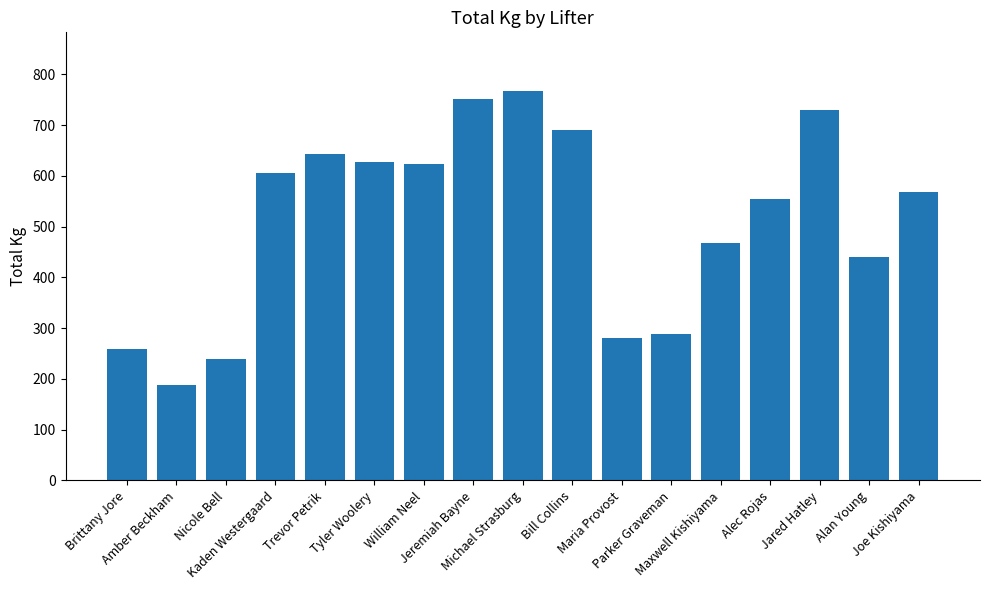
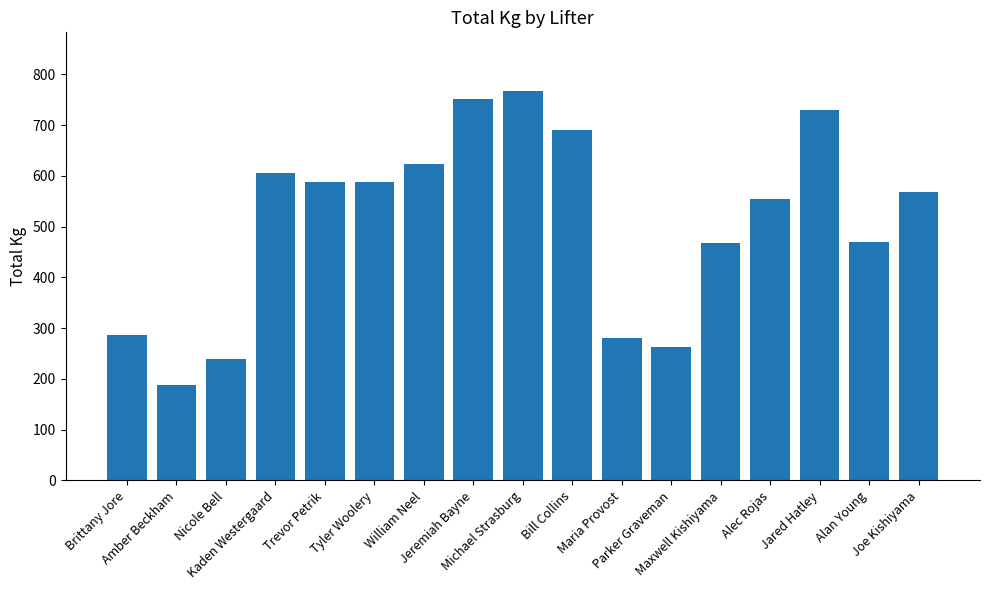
  {
-   "Brittany Jore": 260,
+   "Brittany Jore": 290,
    "Amber Beckham": 190,
    "Nicole Bell": 240,
    "Kaden Westergaard": 610,
-   "Trevor Petrik": 640,
-   "Tyler Woolery": 630,
+   "Trevor Petrik": 590,
+   "Tyler Woolery": 590,
    "William Neel": 620,
    "Jeremiah Bayne": 750,
    "Michael Strasburg": 770,
    "Bill Collins": 690,
    "Maria Provost": 280,
-   "Parker Graveman": 290,
+   "Parker Graveman": 260,
    "Maxwell Kishiyama": 470,
    "Alec Rojas": 560,
    "Jared Hatley": 730,
-   "Alan Young": 440,
+   "Alan Young": 470,
    "Joe Kishiyama": 570
  }
